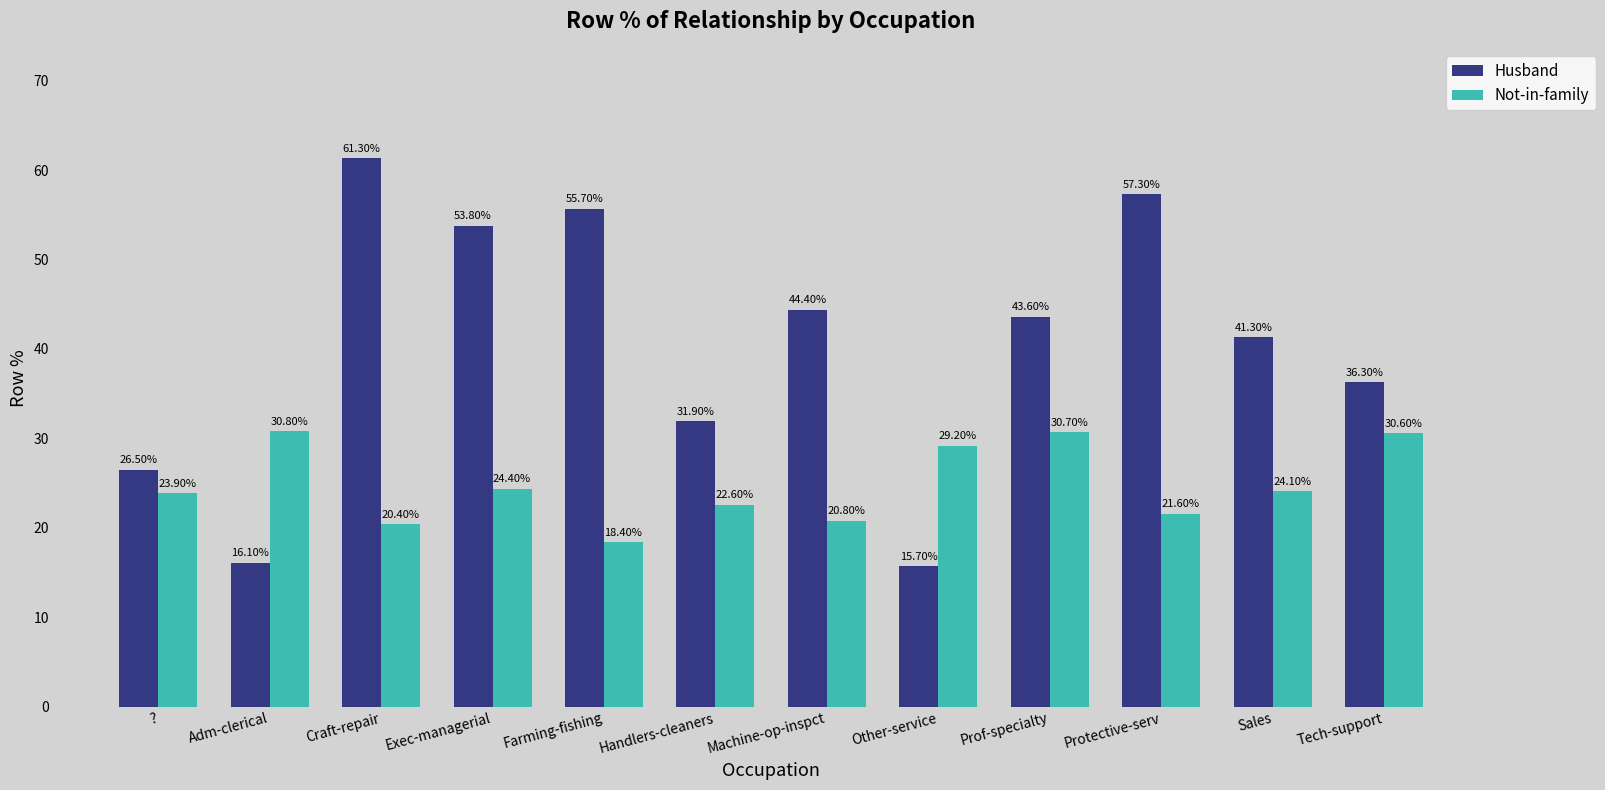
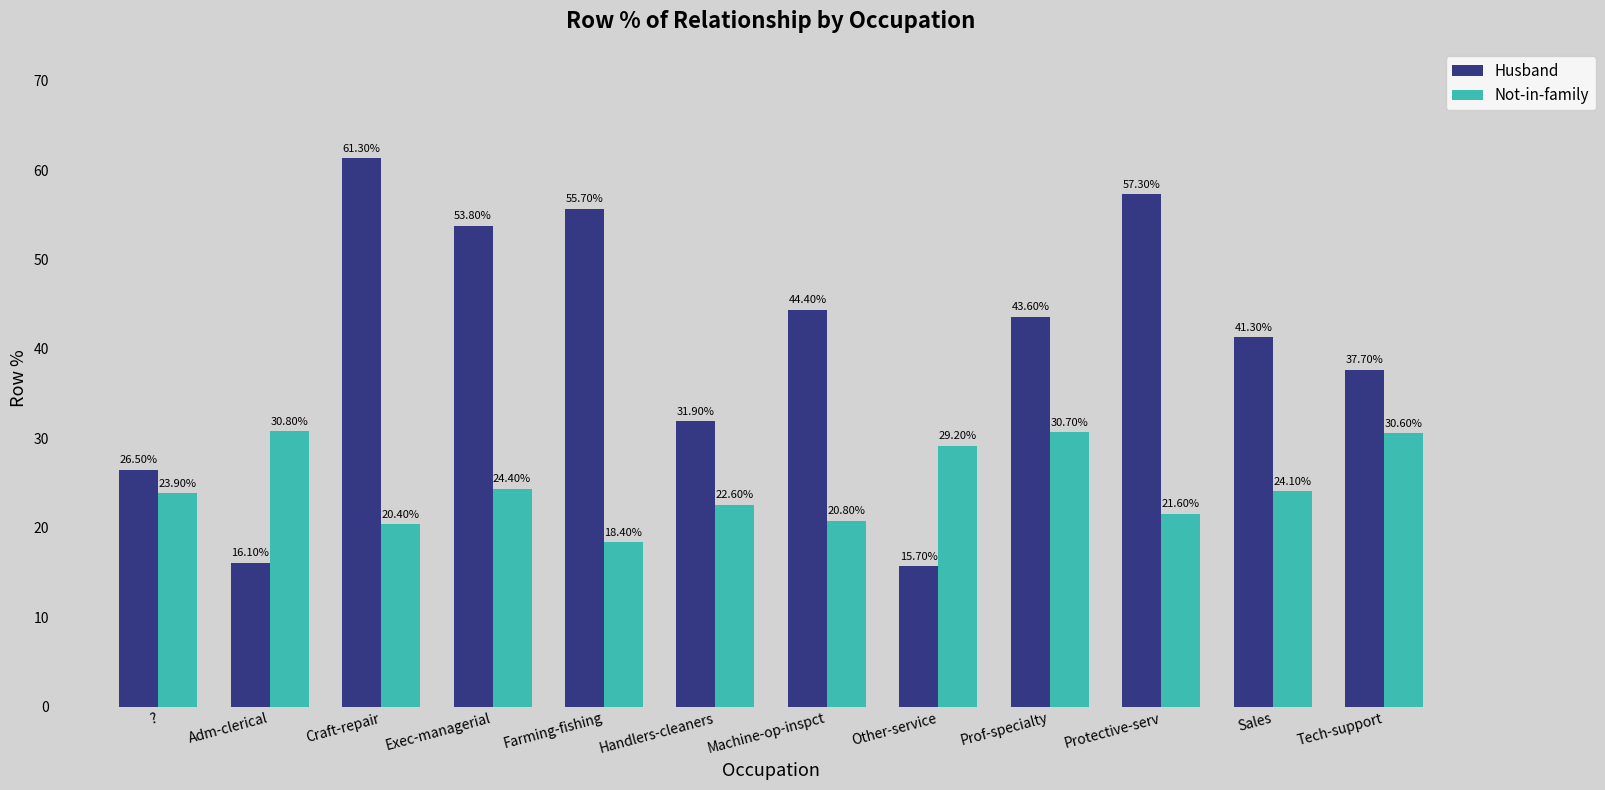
  {
    "Husband": {
      "?": "26.50%",
      "Adm-clerical": "16.10%",
      "Craft-repair": "61.30%",
      "Exec-managerial": "53.80%",
      "Farming-fishing": "55.70%",
      "Handlers-cleaners": "31.90%",
      "Machine-op-inspct": "44.40%",
      "Other-service": "15.70%",
      "Prof-specialty": "43.60%",
      "Protective-serv": "57.30%",
      "Sales": "41.30%",
-     "Tech-support": "36.30%"
+     "Tech-support": "37.70%"
    },
    "Not-in-family": {
      "?": "23.90%",
      "Adm-clerical": "30.80%",
      "Craft-repair": "20.40%",
      "Exec-managerial": "24.40%",
      "Farming-fishing": "18.40%",
      "Handlers-cleaners": "22.60%",
      "Machine-op-inspct": "20.80%",
      "Other-service": "29.20%",
      "Prof-specialty": "30.70%",
      "Protective-serv": "21.60%",
      "Sales": "24.10%",
      "Tech-support": "30.60%"
    }
  }
